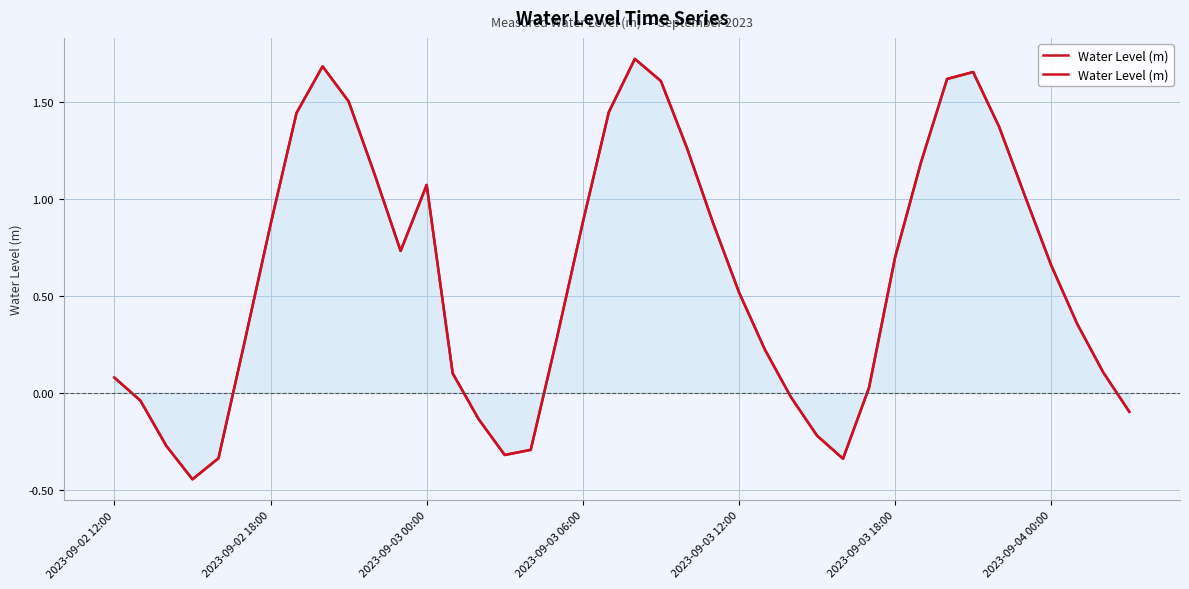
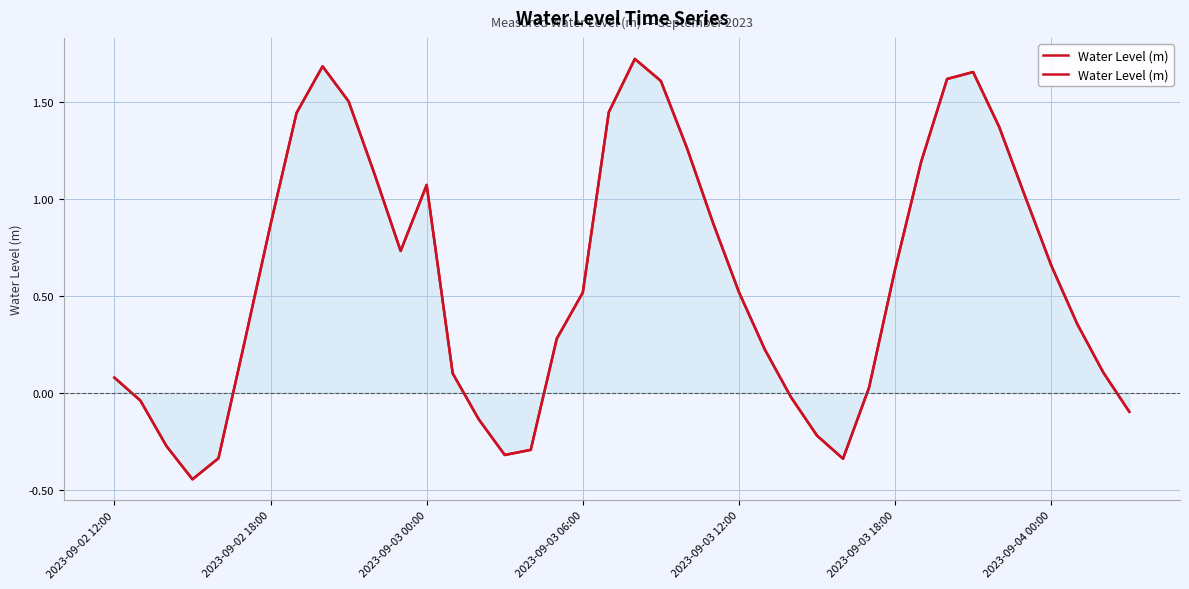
  {
    "Water Level (m)": {
-     "2023-09-03 06:00": 0.88,
-     "2023-09-03 18:00": 0.70
+     "2023-09-03 06:00": 0.52,
+     "2023-09-03 18:00": 0.64
    }
  }
